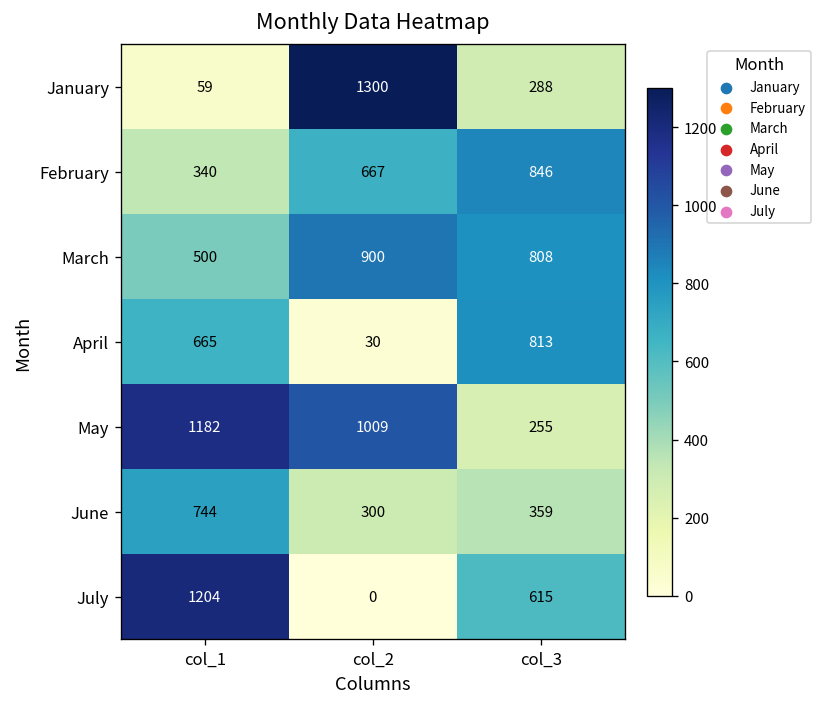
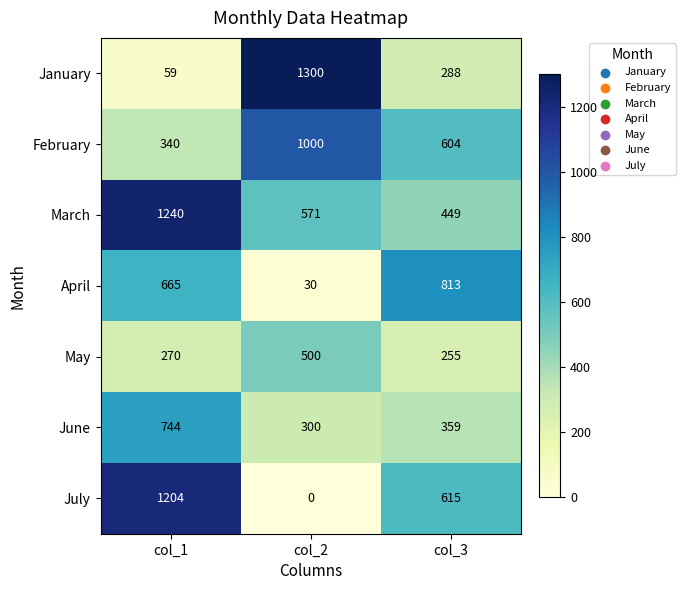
  {
    "January": {
      "col_1": 59,
      "col_2": 1300,
      "col_3": 288
    },
    "February": {
      "col_1": 340,
-     "col_2": 667,
-     "col_3": 846
+     "col_2": 1000,
+     "col_3": 604
    },
    "March": {
-     "col_1": 500,
-     "col_2": 900,
-     "col_3": 808
+     "col_1": 1240,
+     "col_2": 571,
+     "col_3": 449
    },
    "April": {
      "col_1": 665,
      "col_2": 30,
      "col_3": 813
    },
    "May": {
-     "col_1": 1182,
-     "col_2": 1009,
+     "col_1": 270,
+     "col_2": 500,
      "col_3": 255
    },
    "June": {
      "col_1": 744,
      "col_2": 300,
      "col_3": 359
    },
    "July": {
      "col_1": 1204,
      "col_2": 0,
      "col_3": 615
    }
  }
